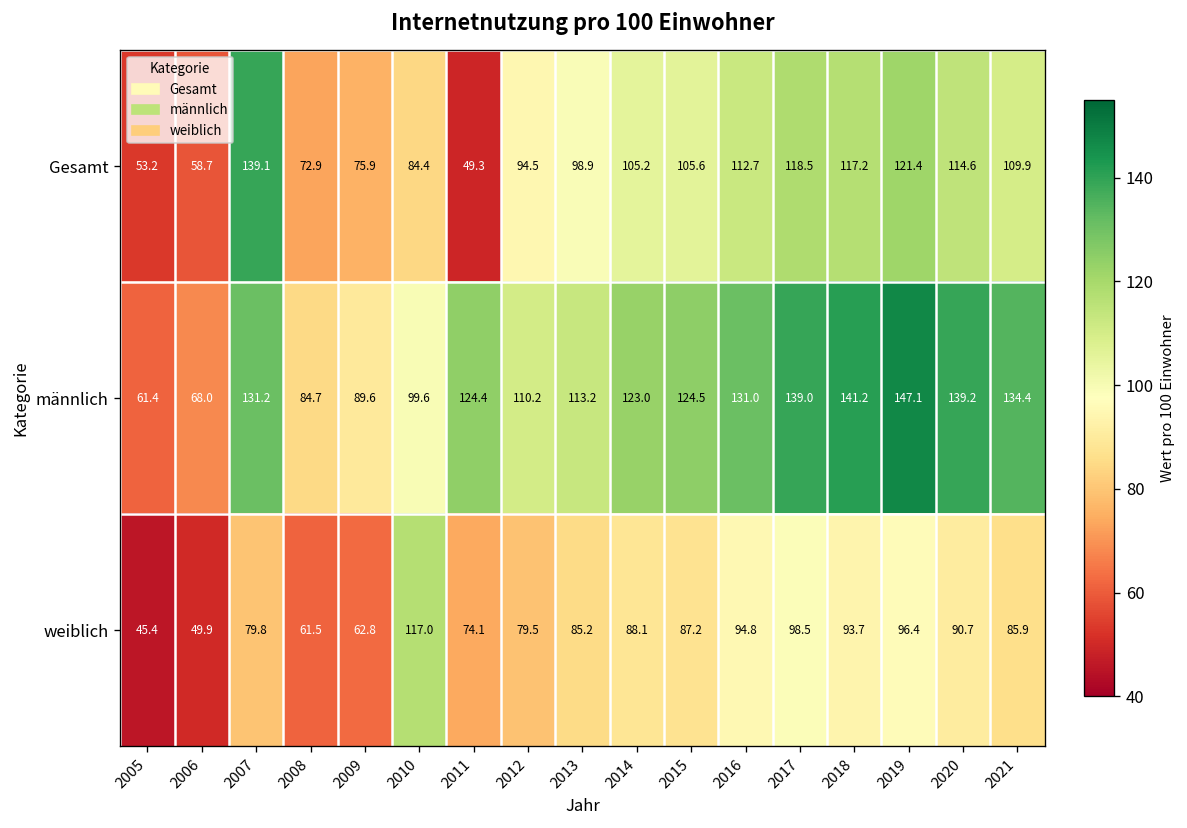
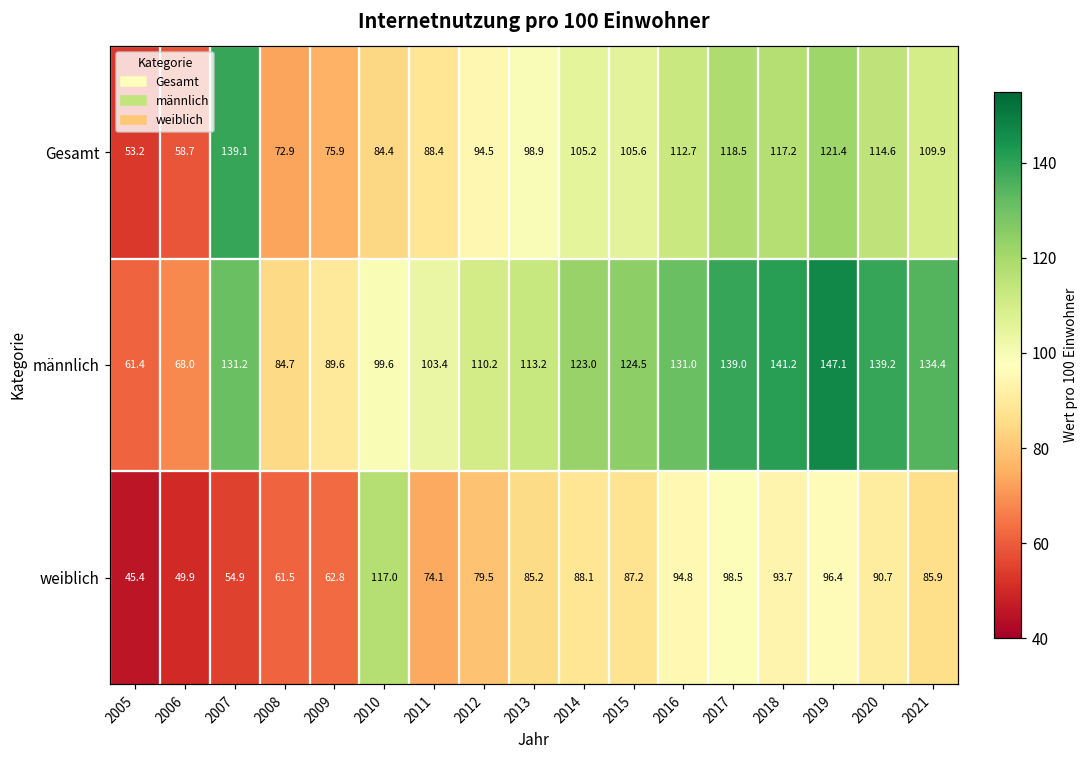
  {
    "Gesamt": {
      "2005": 53.2,
      "2006": 58.7,
      "2007": 139.1,
      "2008": 72.9,
      "2009": 75.9,
      "2010": 84.4,
-     "2011": 49.3,
+     "2011": 88.4,
      "2012": 94.5,
      "2013": 98.9,
      "2014": 105.2,
      "2015": 105.6,
      "2016": 112.7,
      "2017": 118.5,
      "2018": 117.2,
      "2019": 121.4,
      "2020": 114.6,
      "2021": 109.9
    },
    "männlich": {
      "2005": 61.4,
      "2006": 68.0,
      "2007": 131.2,
      "2008": 84.7,
      "2009": 89.6,
      "2010": 99.6,
-     "2011": 124.4,
+     "2011": 103.4,
      "2012": 110.2,
      "2013": 113.2,
      "2014": 123.0,
      "2015": 124.5,
      "2016": 131.0,
      "2017": 139.0,
      "2018": 141.2,
      "2019": 147.1,
      "2020": 139.2,
      "2021": 134.4
    },
    "weiblich": {
      "2005": 45.4,
      "2006": 49.9,
-     "2007": 79.8,
+     "2007": 54.9,
      "2008": 61.5,
      "2009": 62.8,
      "2010": 117.0,
      "2011": 74.1,
      "2012": 79.5,
      "2013": 85.2,
      "2014": 88.1,
      "2015": 87.2,
      "2016": 94.8,
      "2017": 98.5,
      "2018": 93.7,
      "2019": 96.4,
      "2020": 90.7,
      "2021": 85.9
    }
  }
